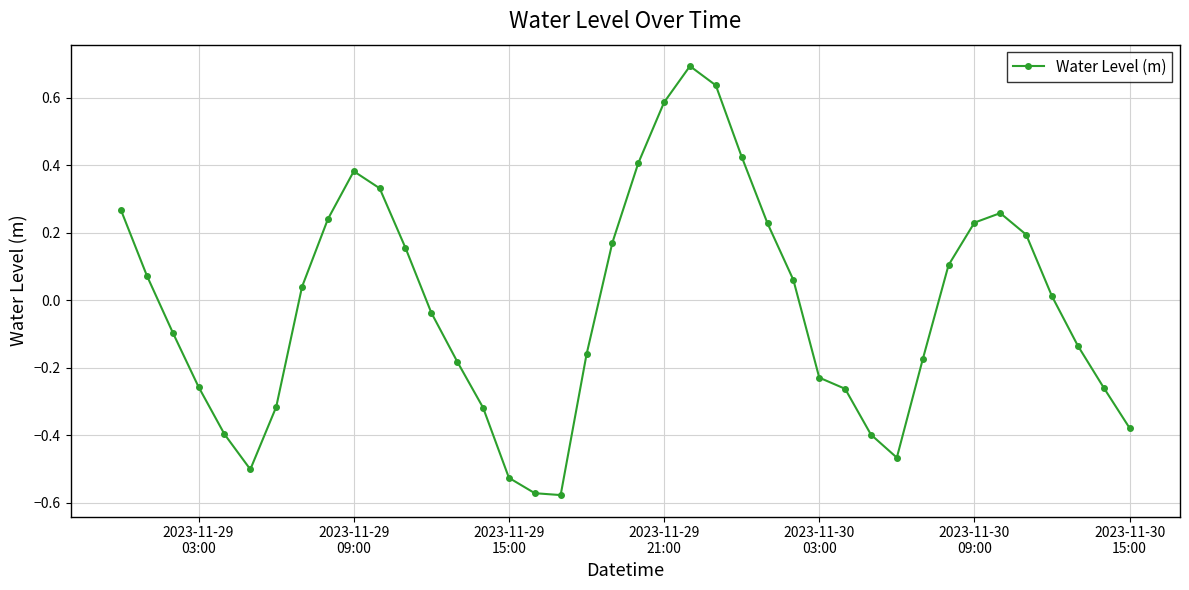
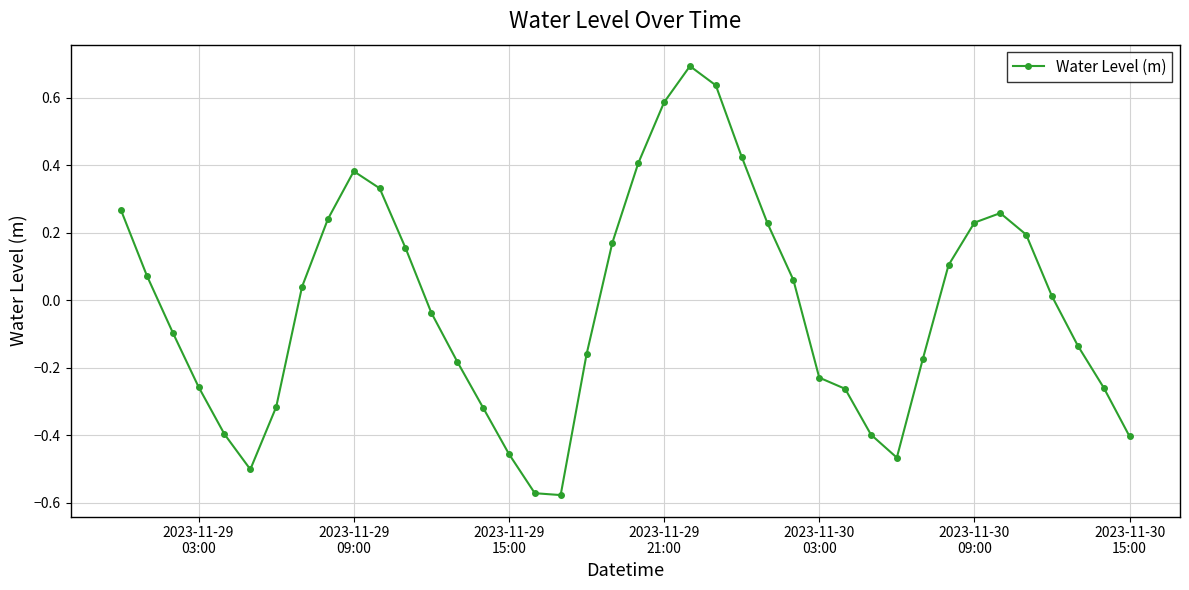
  {
    "2023-11-29 03:00": -0.26,
    "2023-11-29 09:00": 0.38,
-   "2023-11-29 15:00": -0.53,
+   "2023-11-29 15:00": -0.46,
    "2023-11-29 21:00": 0.59,
    "2023-11-30 03:00": -0.23,
    "2023-11-30 09:00": 0.23,
-   "2023-11-30 15:00": -0.38
+   "2023-11-30 15:00": -0.40
  }
